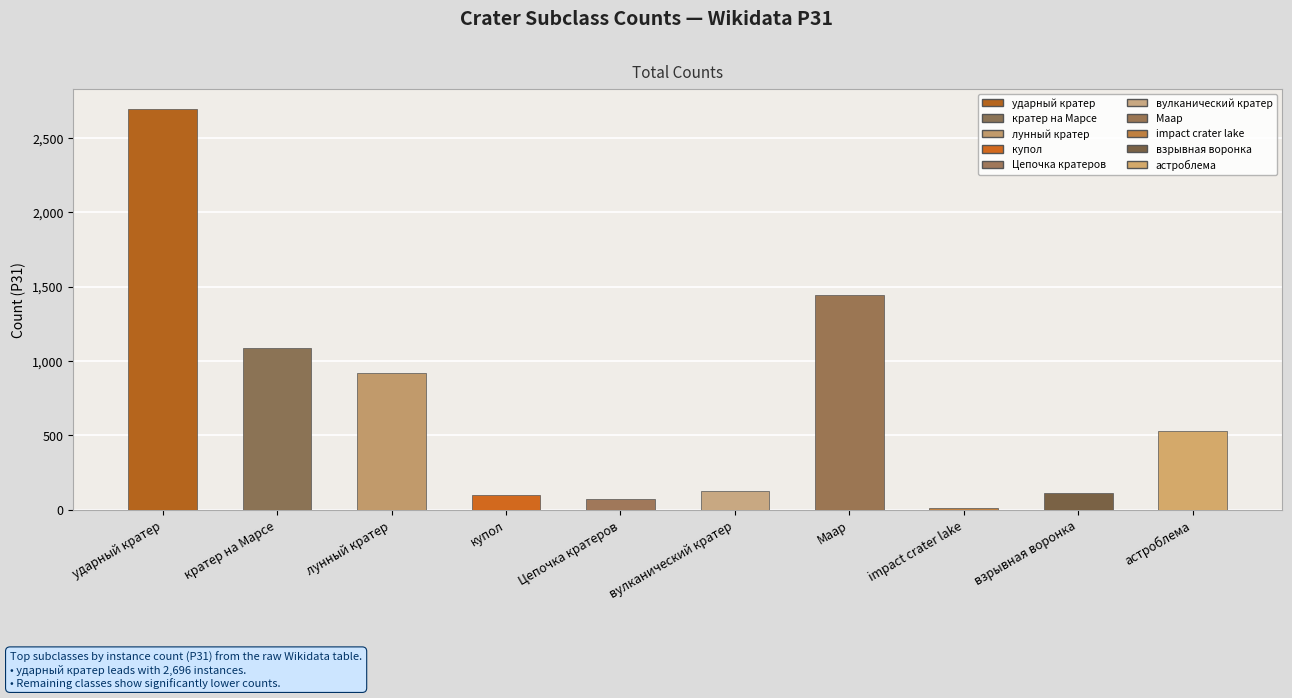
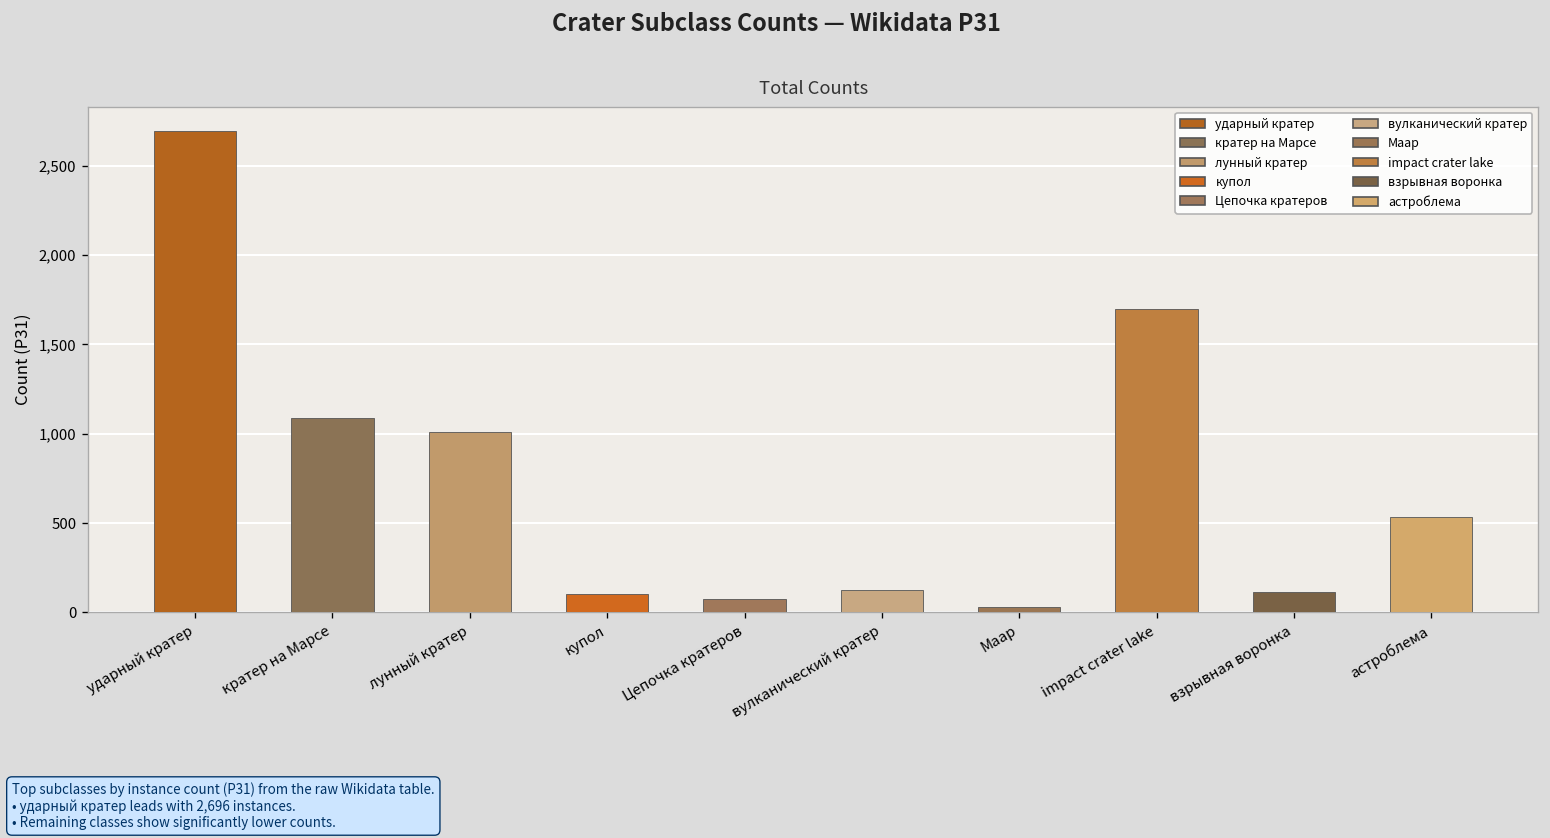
  {
    "ударный кратер": "2,700",
    "кратер на Марсе": "1,090",
-   "лунный кратер": "920",
+   "лунный кратер": "1,010",
    "купол": "100",
    "Цепочка кратеров": "70",
    "вулканический кратер": "120",
-   "Маар": "1,440",
-   "impact crater lake": "10",
+   "Маар": "30",
+   "impact crater lake": "1,700",
    "взрывная воронка": "110",
    "астроблема": "530"
  }
